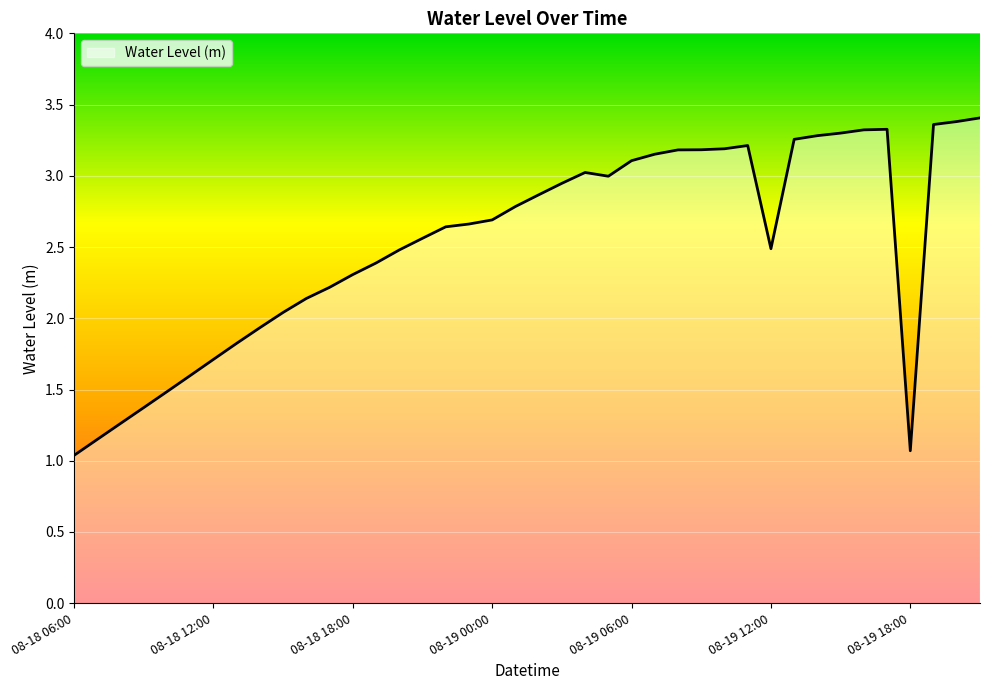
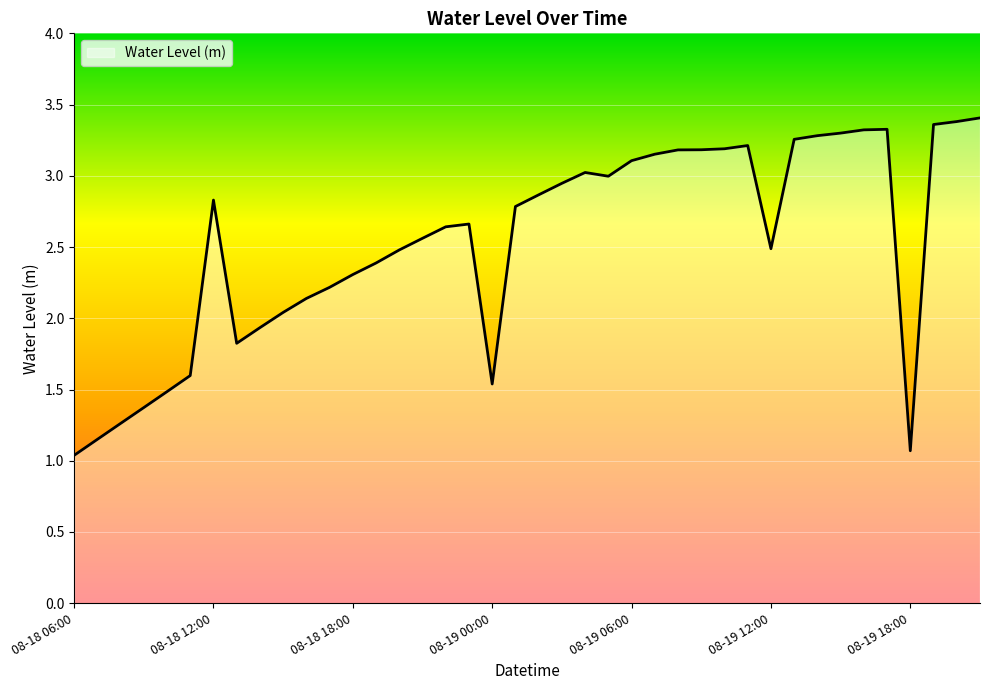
  {
    "08-18 06:00": 1.04,
-   "08-18 12:00": 1.71,
+   "08-18 12:00": 2.83,
    "08-18 18:00": 2.31,
-   "08-19 00:00": 2.69,
+   "08-19 00:00": 1.54,
    "08-19 06:00": 3.11,
    "08-19 12:00": 2.49,
    "08-19 18:00": 1.07
  }
